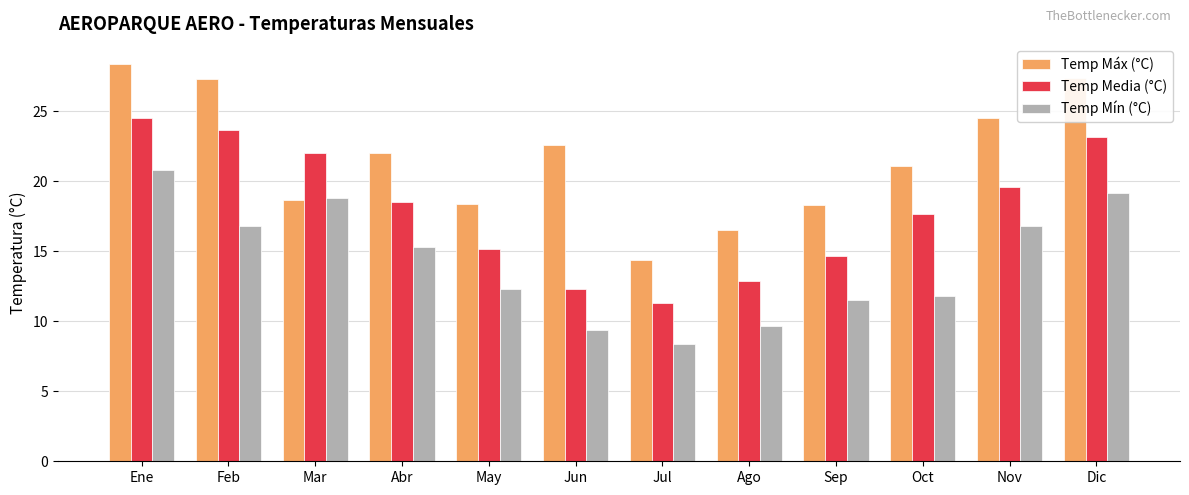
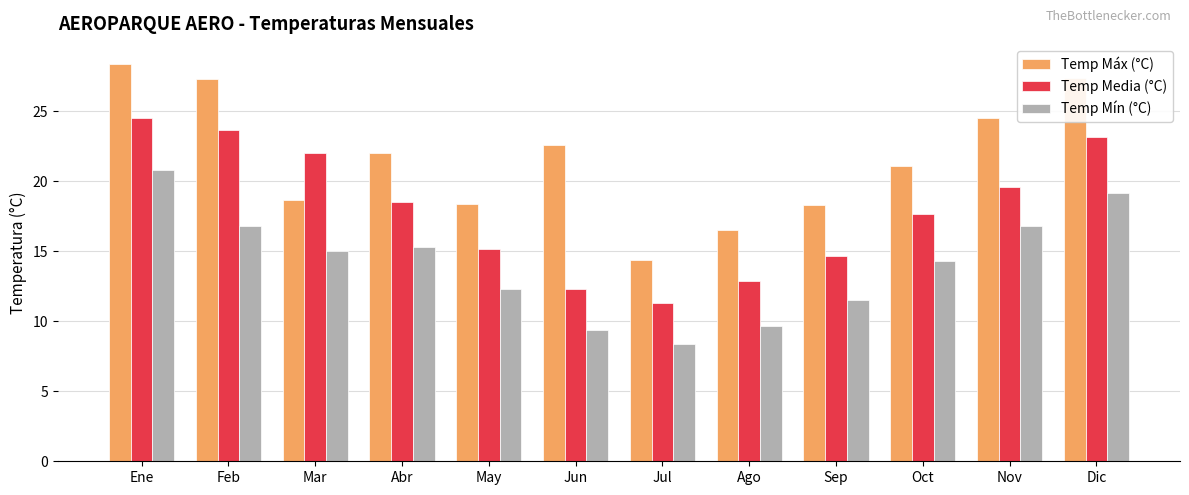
  {
    "Temp Máx (°C)": {
      "Ene": 28.4,
      "Feb": 27.3,
      "Mar": 18.7,
      "Abr": 22.0,
      "May": 18.4,
      "Jun": 22.6,
      "Jul": 14.4,
      "Ago": 16.5,
      "Sep": 18.3,
      "Oct": 21.1,
      "Nov": 24.5
    },
    "Temp Media (°C)": {
      "Ene": 24.5,
      "Feb": 23.7,
      "Mar": 22.0,
      "Abr": 18.5,
      "May": 15.2,
      "Jun": 12.3,
      "Jul": 11.3,
      "Ago": 12.9,
      "Sep": 14.7,
      "Oct": 17.7,
      "Nov": 19.6,
      "Dic": 23.2
    },
    "Temp Mín (°C)": {
      "Ene": 20.8,
      "Feb": 16.8,
-     "Mar": 18.8,
+     "Mar": 15.0,
      "Abr": 15.3,
      "May": 12.3,
      "Jun": 9.4,
      "Jul": 8.4,
      "Ago": 9.7,
      "Sep": 11.5,
-     "Oct": 11.8,
+     "Oct": 14.3,
      "Nov": 16.8,
      "Dic": 19.2
    }
  }
